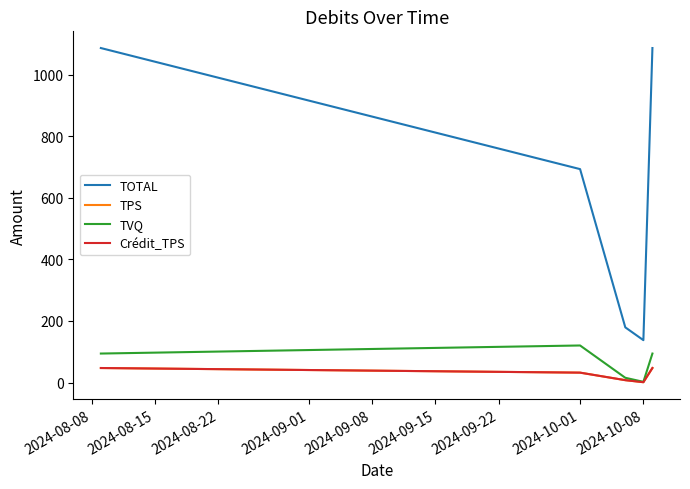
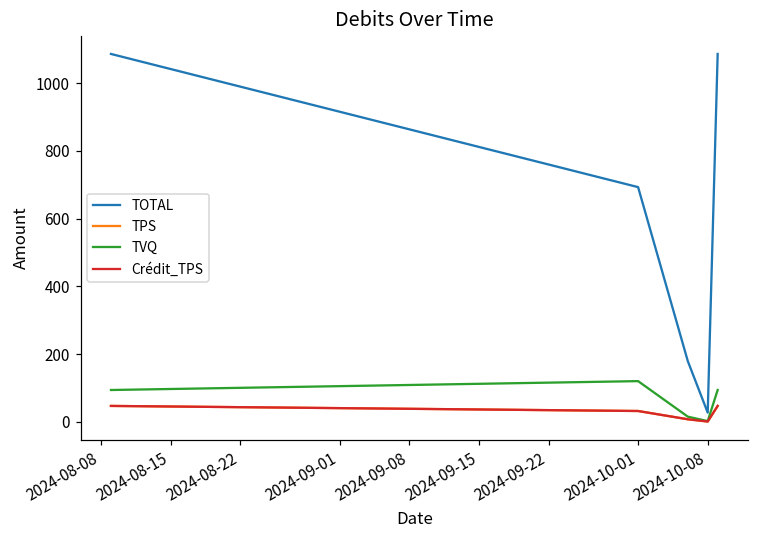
  {
    "TOTAL": {
      "2024-10-01": 690,
-     "2024-10-08": 140
+     "2024-10-08": 30
    },
    "Crédit_TPS": {
      "2024-10-01": 30
    },
    "TVQ": {
      "2024-10-01": 120
    }
  }
